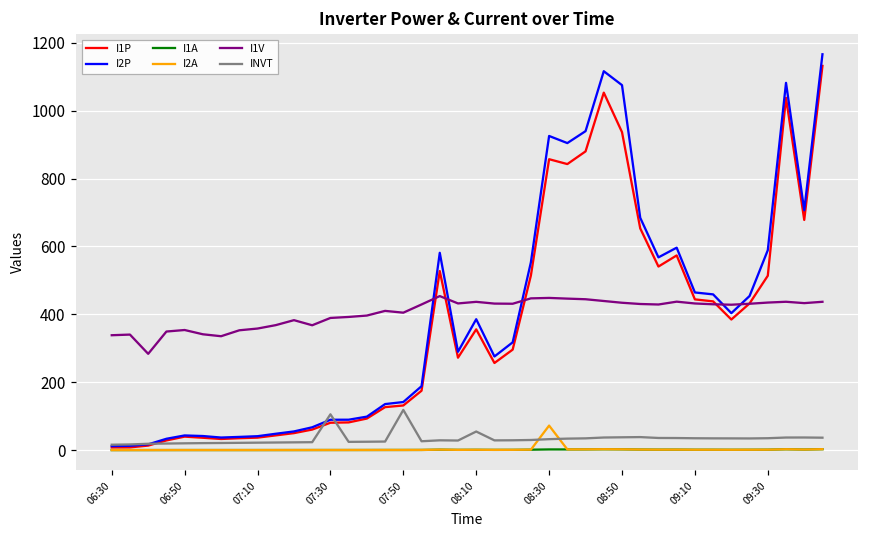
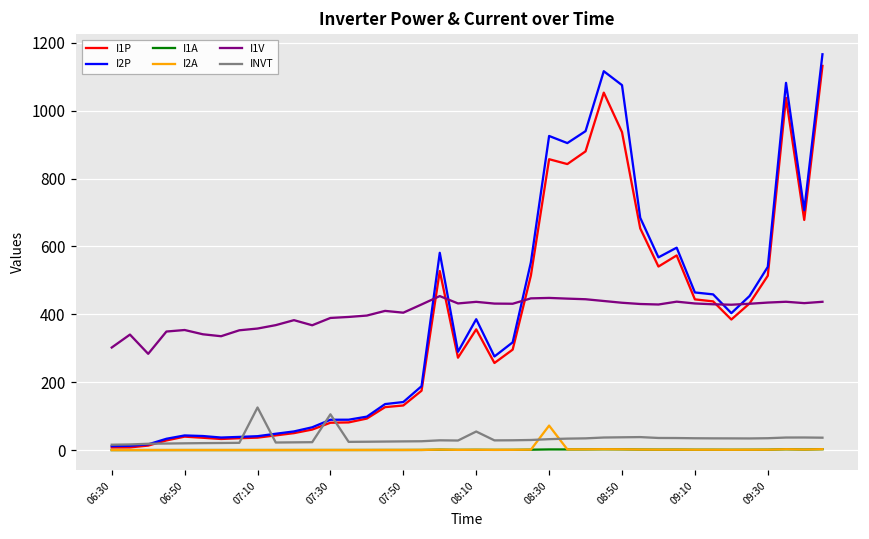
  {
    "I1P": {
      "07:30": 80,
      "07:50": 130,
      "08:10": 360,
      "08:30": 860,
      "08:50": 940,
      "09:10": 440,
      "09:30": 510
    },
    "I2P": {
      "07:30": 90,
      "07:50": 140,
      "08:10": 390,
      "08:30": 930,
      "08:50": 1080,
      "09:10": 460,
-     "09:30": 590
+     "09:30": 540
    },
    "I1A": {
      "08:30": 0
    },
    "I2A": {
      "08:30": 70
    },
    "I1V": {
-     "06:30": 340,
+     "06:30": 300,
      "06:50": 350,
      "07:10": 360,
      "07:30": 390,
      "07:50": 400,
      "08:10": 440,
      "08:30": 450,
      "08:50": 430,
      "09:10": 430,
      "09:30": 430
    },
    "INVT": {
      "06:50": 20,
-     "07:10": 20,
+     "07:10": 130,
      "07:30": 110,
-     "07:50": 120,
+     "07:50": 30,
      "08:10": 50,
      "08:30": 30,
      "08:50": 40,
      "09:10": 30,
      "09:30": 30
    }
  }
